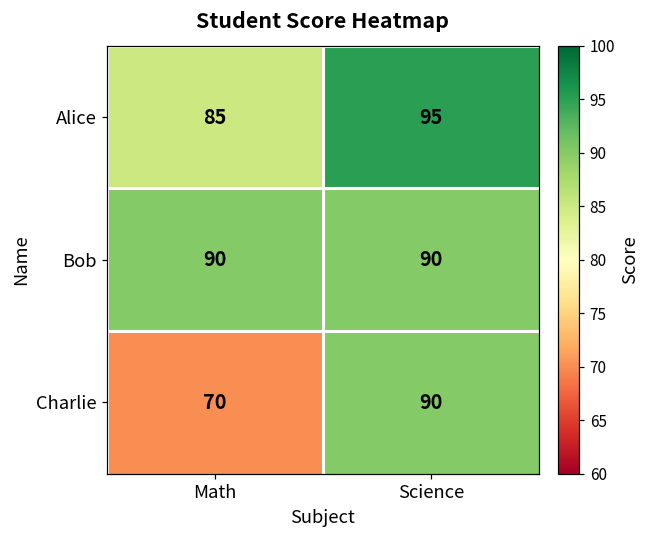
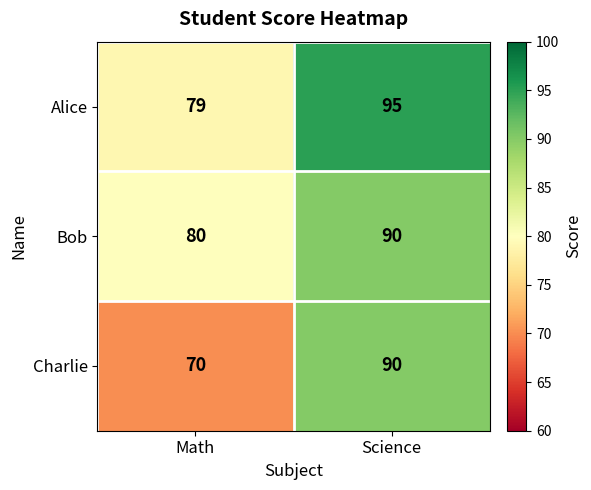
  {
    "Alice": {
-     "Math": 85,
+     "Math": 79,
      "Science": 95
    },
    "Bob": {
-     "Math": 90,
+     "Math": 80,
      "Science": 90
    },
    "Charlie": {
      "Math": 70,
      "Science": 90
    }
  }
